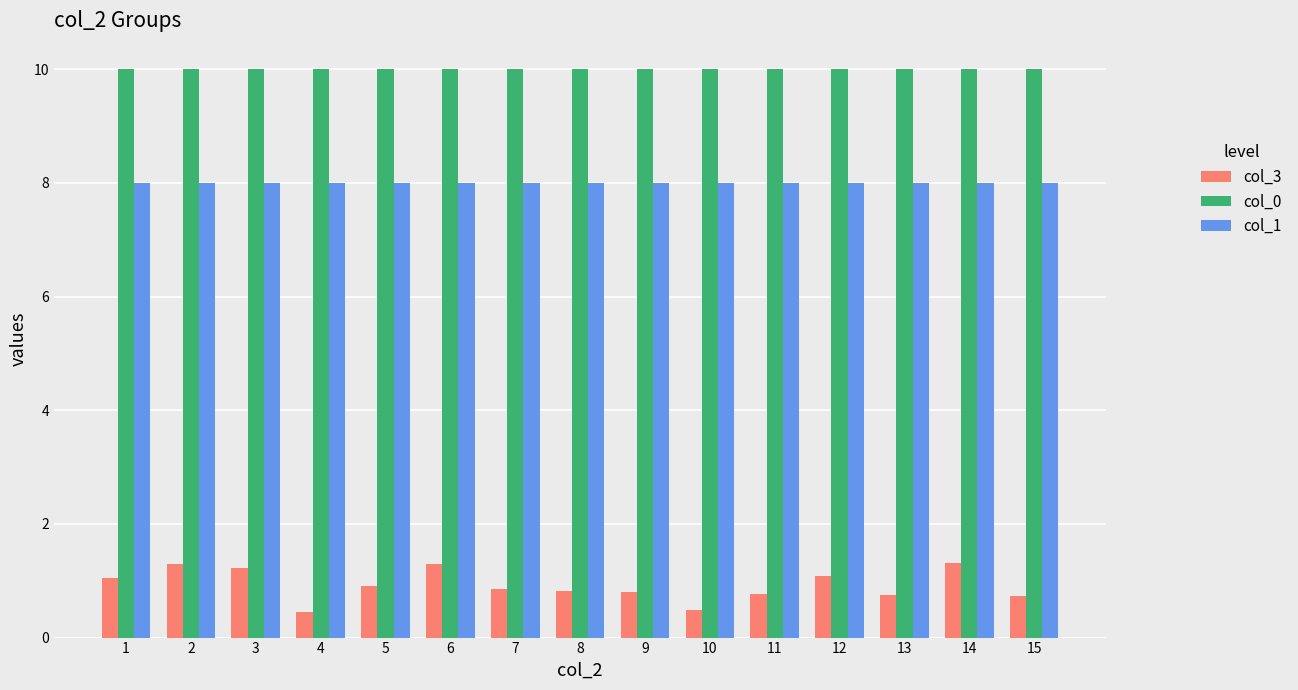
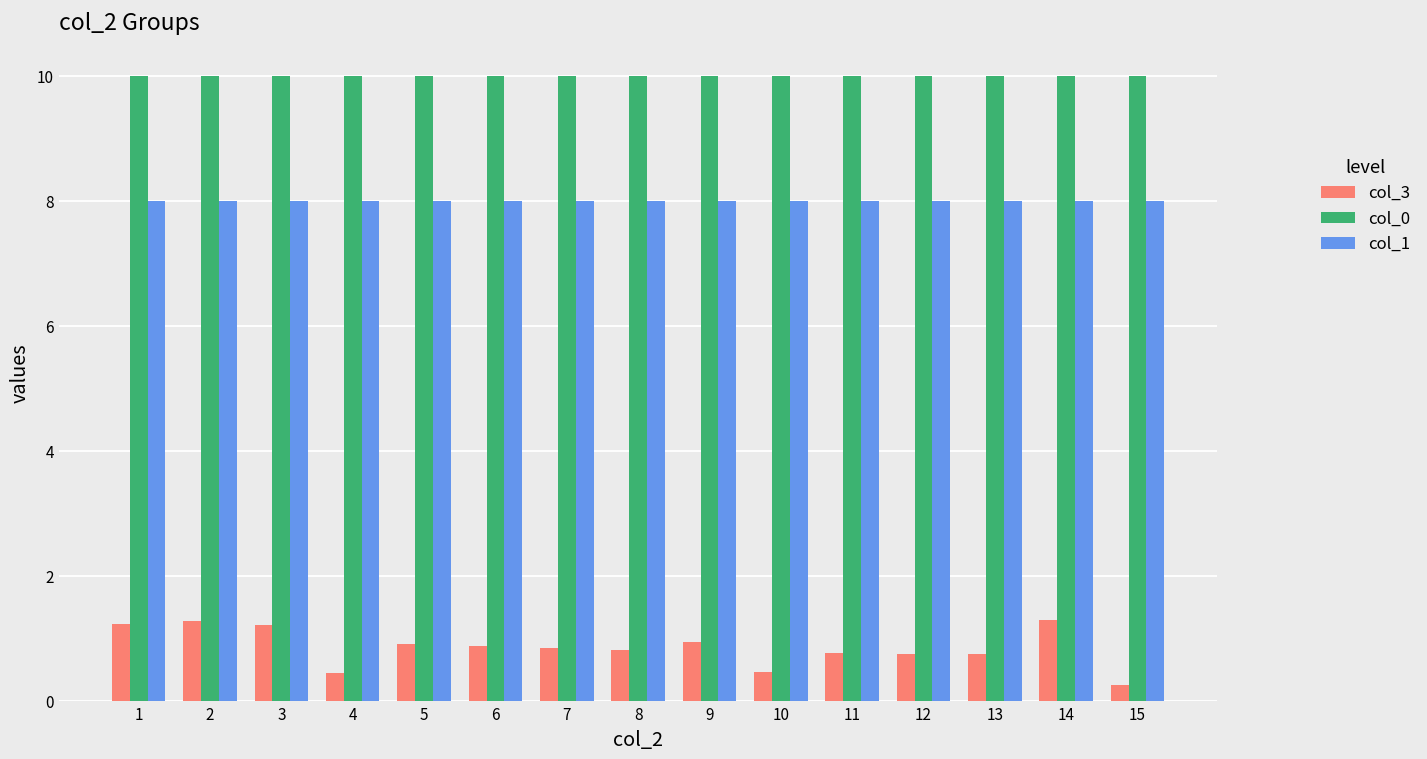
  {
    "col_3": {
-     "1": 1.0,
+     "1": 1.2,
      "2": 1.3,
      "3": 1.2,
      "4": 0.5,
      "5": 0.9,
-     "6": 1.3,
+     "6": 0.9,
      "7": 0.9,
      "8": 0.8,
-     "9": 0.8,
+     "9": 1.0,
      "10": 0.5,
      "11": 0.8,
-     "12": 1.1,
+     "12": 0.8,
      "13": 0.8,
      "14": 1.3,
-     "15": 0.7
+     "15": 0.3
    },
    "col_0": {
      "1": 10.0,
      "2": 10.0,
      "3": 10.0,
      "4": 10.0,
      "5": 10.0,
      "6": 10.0,
      "7": 10.0,
      "8": 10.0,
      "9": 10.0,
      "10": 10.0,
      "11": 10.0,
      "12": 10.0,
      "13": 10.0,
      "14": 10.0,
      "15": 10.0
    },
    "col_1": {
      "1": 8.0,
      "2": 8.0,
      "3": 8.0,
      "4": 8.0,
      "5": 8.0,
      "6": 8.0,
      "7": 8.0,
      "8": 8.0,
      "9": 8.0,
      "10": 8.0,
      "11": 8.0,
      "12": 8.0,
      "13": 8.0,
      "14": 8.0,
      "15": 8.0
    }
  }
